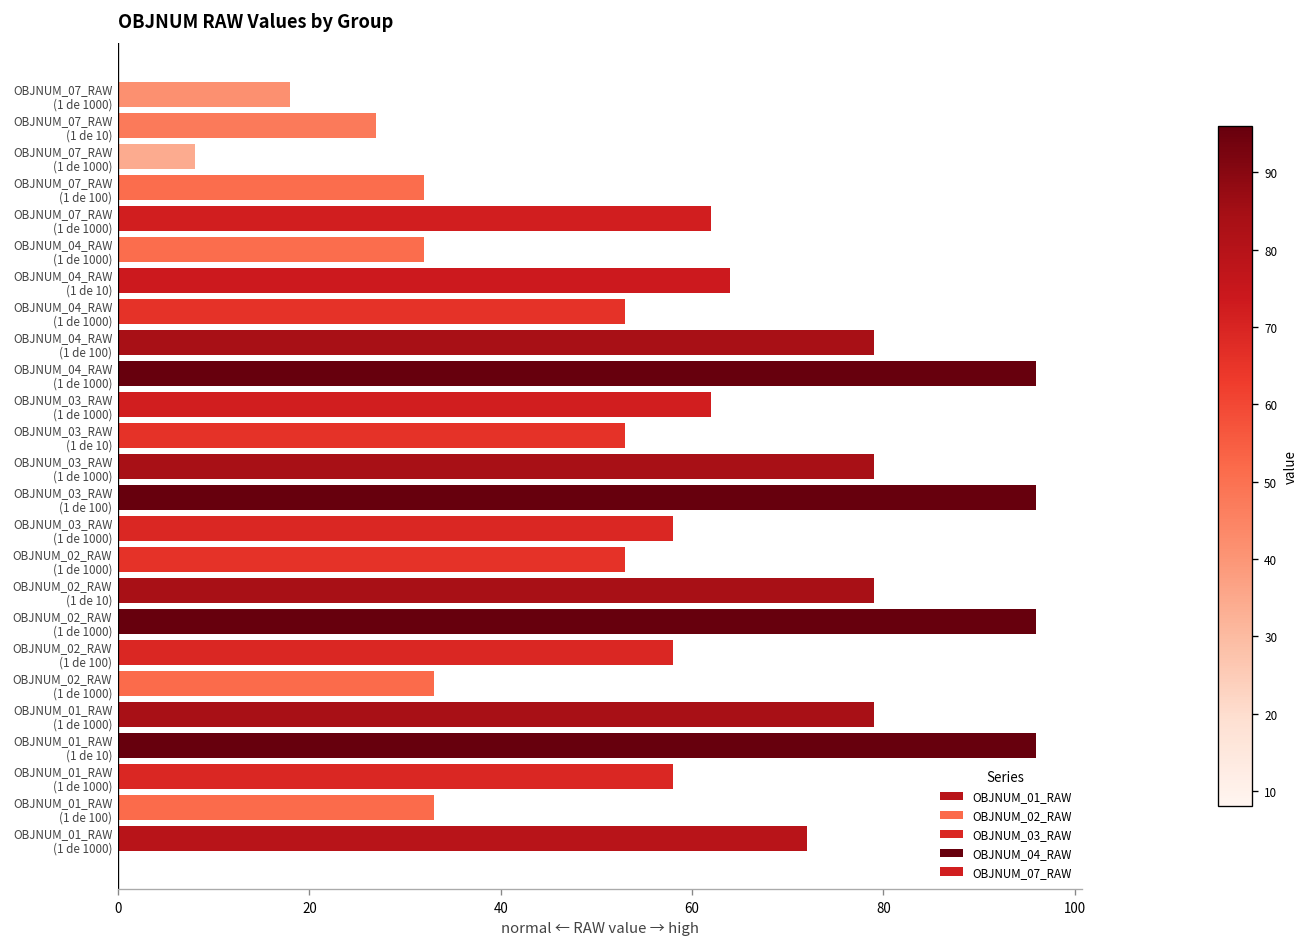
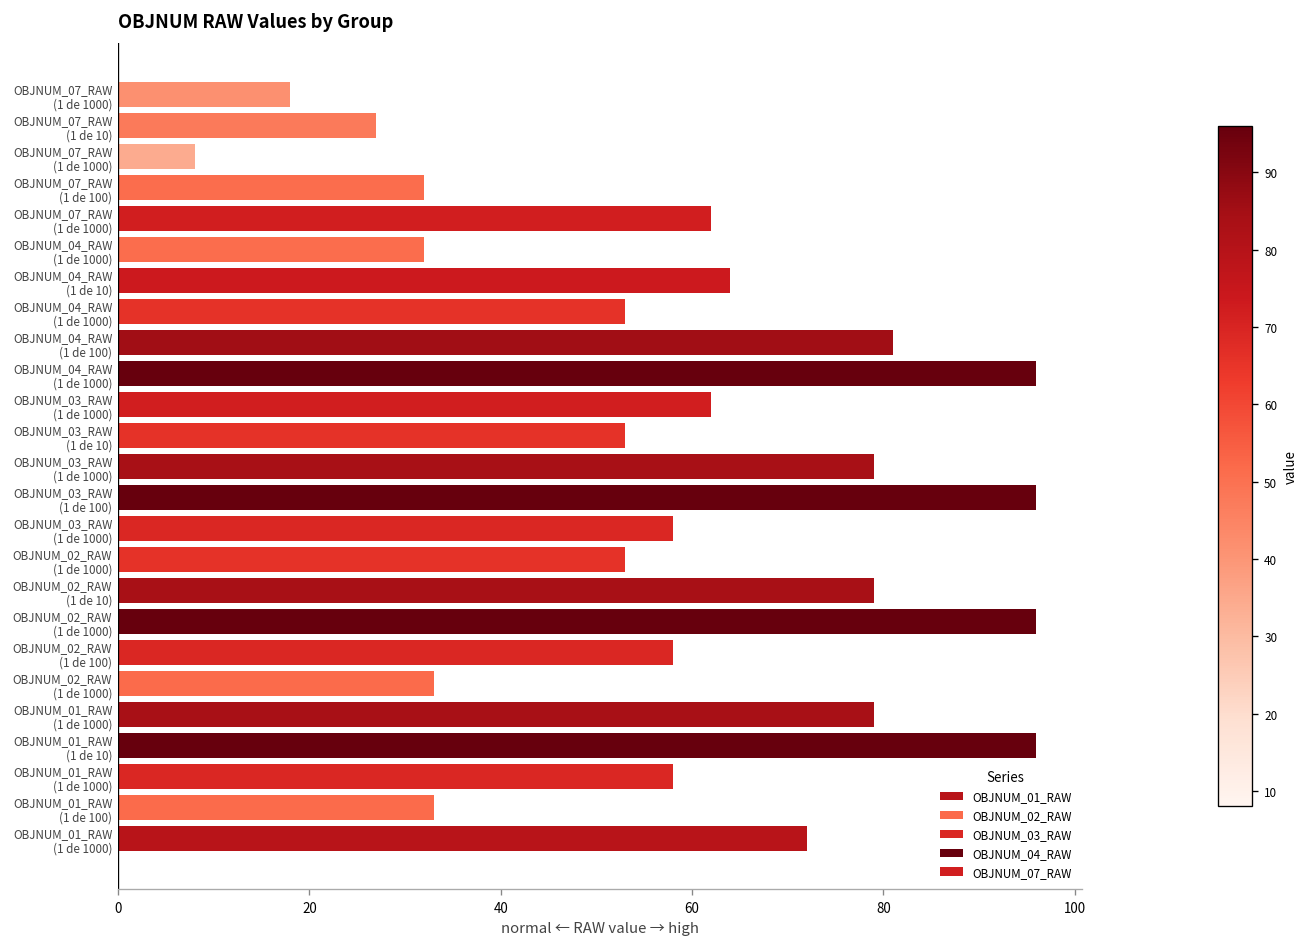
  {
    "OBJNUM_02_RAW": {
      "OBJNUM_02_RAW (1 de 10)": 79,
      "OBJNUM_02_RAW (1 de 100)": 58
    },
    "OBJNUM_04_RAW": {
      "OBJNUM_04_RAW (1 de 10)": 64,
-     "OBJNUM_04_RAW (1 de 100)": 79
+     "OBJNUM_04_RAW (1 de 100)": 81
    }
  }
